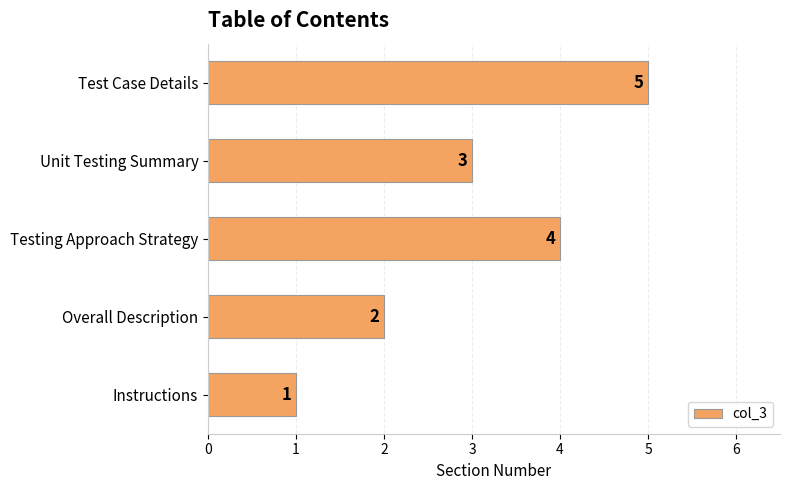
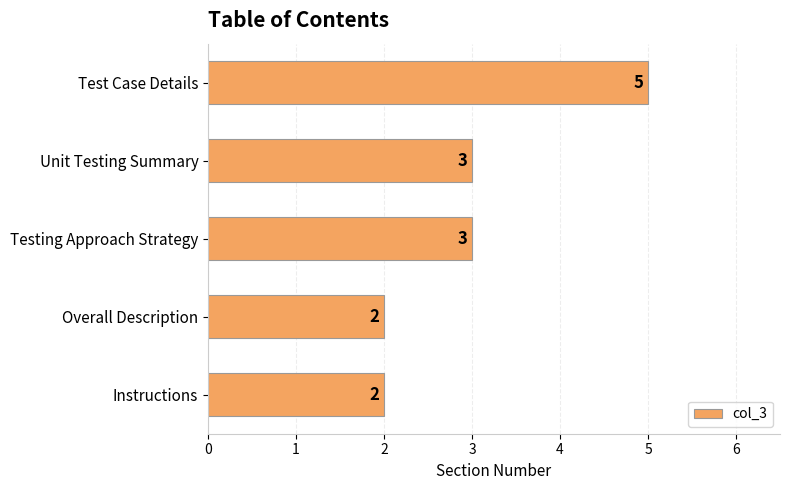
  {
    "Test Case Details": 5,
    "Unit Testing Summary": 3,
-   "Testing Approach Strategy": 4,
+   "Testing Approach Strategy": 3,
    "Overall Description": 2,
-   "Instructions": 1
+   "Instructions": 2
  }
